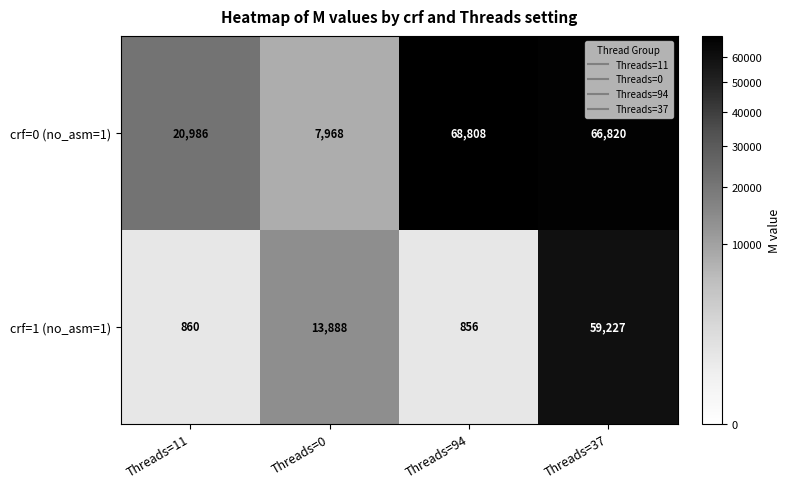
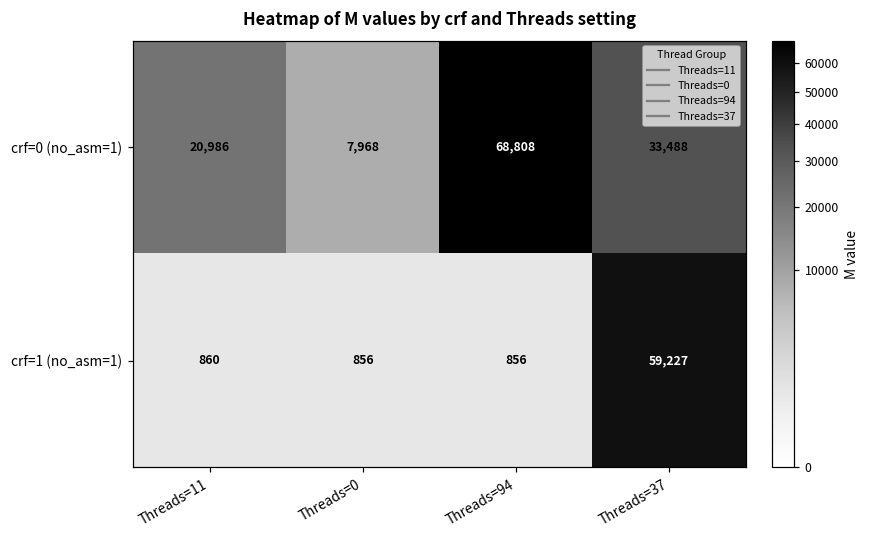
  {
    "crf=0 (no_asm=1)": {
      "Threads=11": "20,986",
      "Threads=0": "7,968",
      "Threads=94": "68,808",
-     "Threads=37": "66,820"
+     "Threads=37": "33,488"
    },
    "crf=1 (no_asm=1)": {
      "Threads=11": "860",
-     "Threads=0": "13,888",
+     "Threads=0": "856",
      "Threads=94": "856",
      "Threads=37": "59,227"
    }
  }
